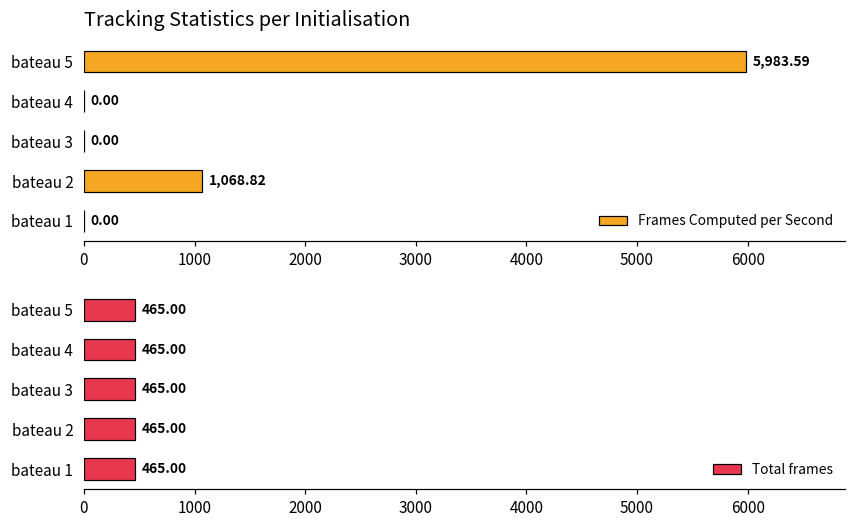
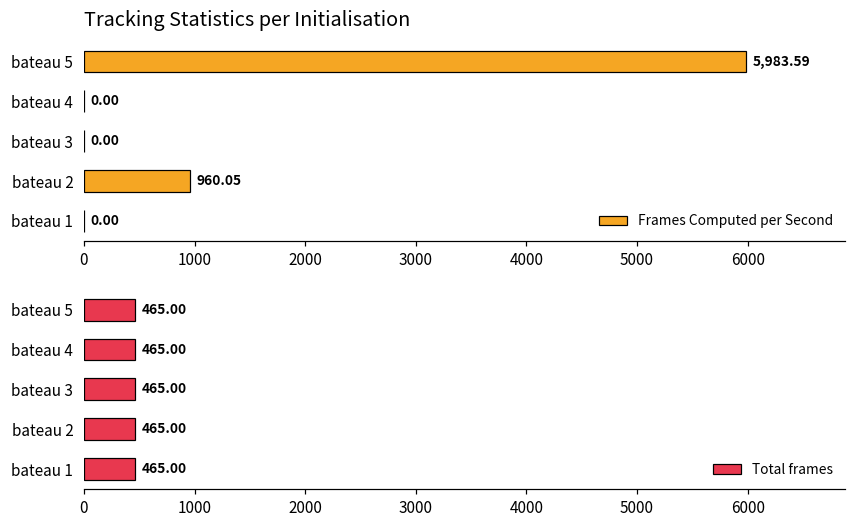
  {
    "Tracking Statistics per Initialisation": {
      "bateau 5": "5,983.59",
      "bateau 4": "0.00",
      "bateau 3": "0.00",
-     "bateau 2": "1,068.82",
+     "bateau 2": "960.05",
      "bateau 1": "0.00"
    }
  }
